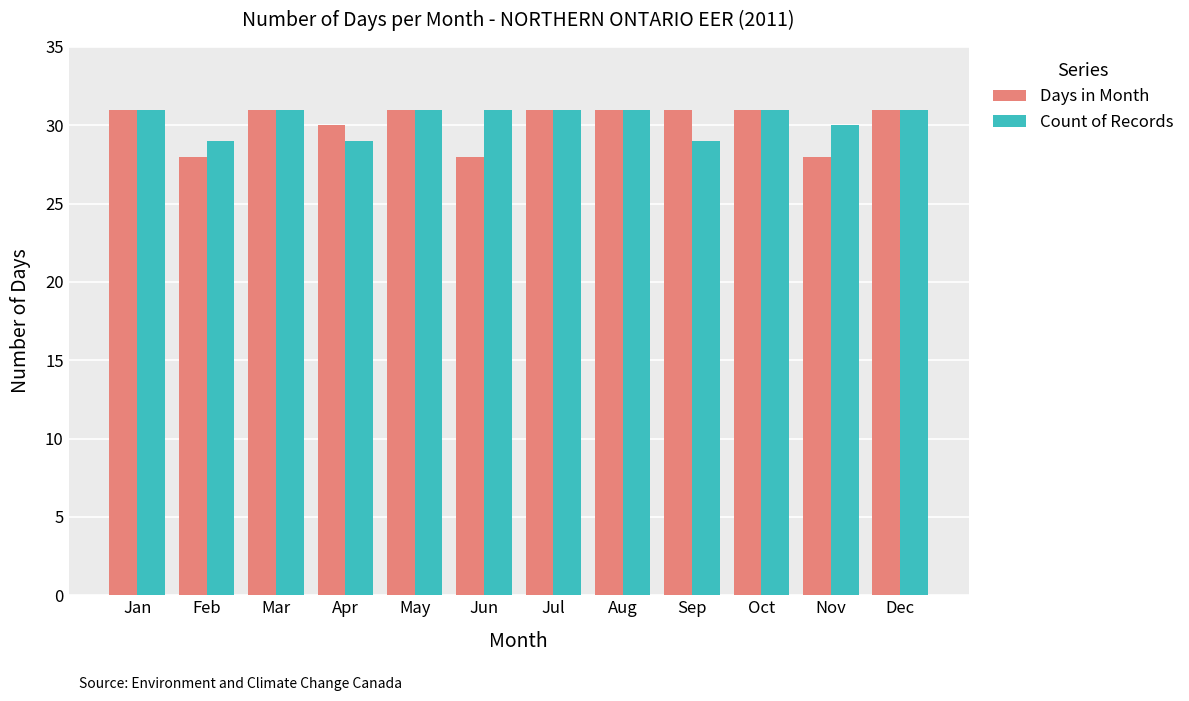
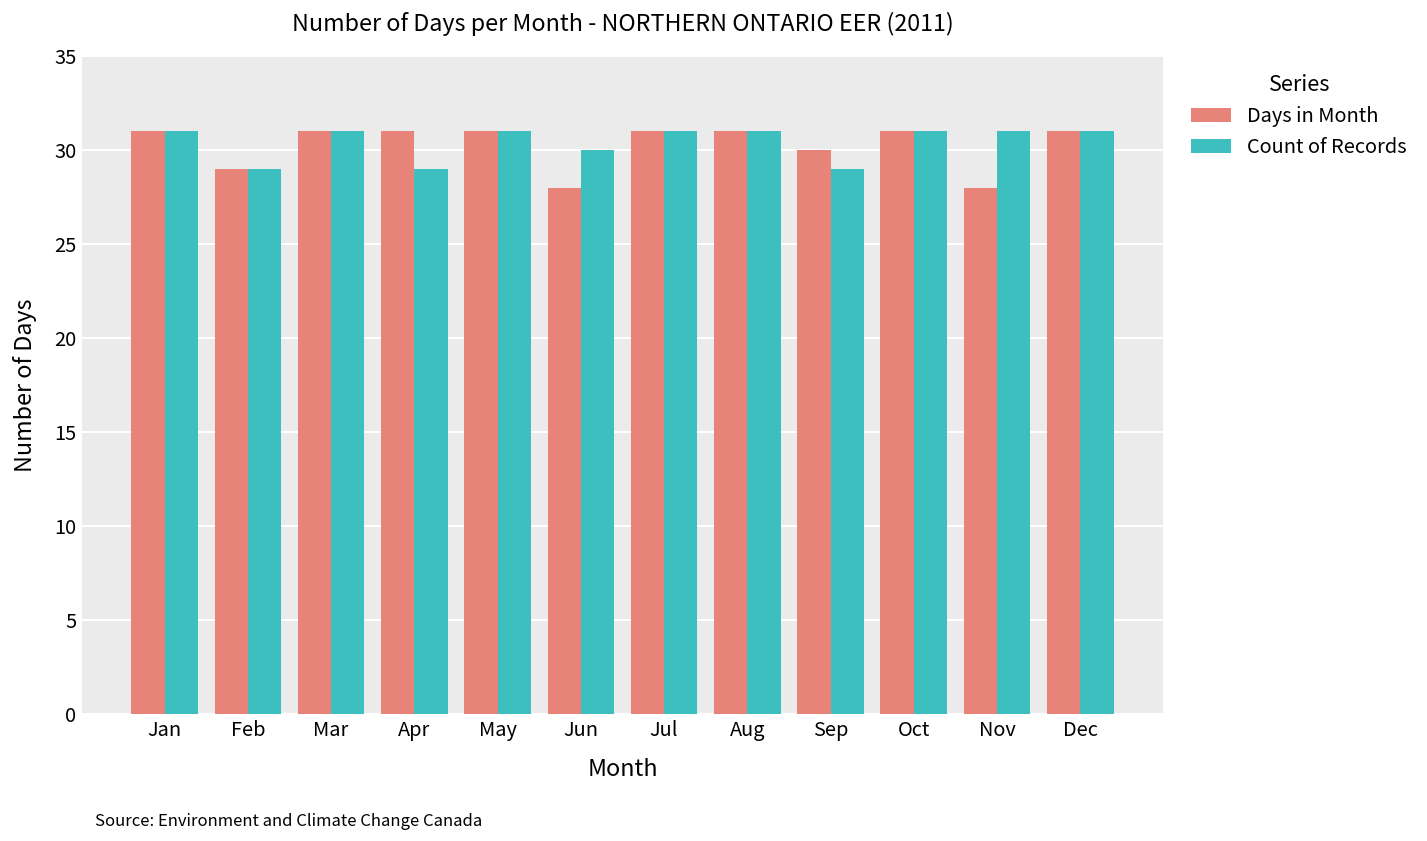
  {
    "Days in Month": {
      "Jan": 31,
-     "Feb": 28,
+     "Feb": 29,
      "Mar": 31,
-     "Apr": 30,
+     "Apr": 31,
      "May": 31,
      "Jun": 28,
      "Jul": 31,
      "Aug": 31,
-     "Sep": 31,
+     "Sep": 30,
      "Oct": 31,
      "Nov": 28,
      "Dec": 31
    },
    "Count of Records": {
      "Jan": 31,
      "Feb": 29,
      "Mar": 31,
      "Apr": 29,
      "May": 31,
-     "Jun": 31,
+     "Jun": 30,
      "Jul": 31,
      "Aug": 31,
      "Sep": 29,
      "Oct": 31,
-     "Nov": 30,
+     "Nov": 31,
      "Dec": 31
    }
  }
